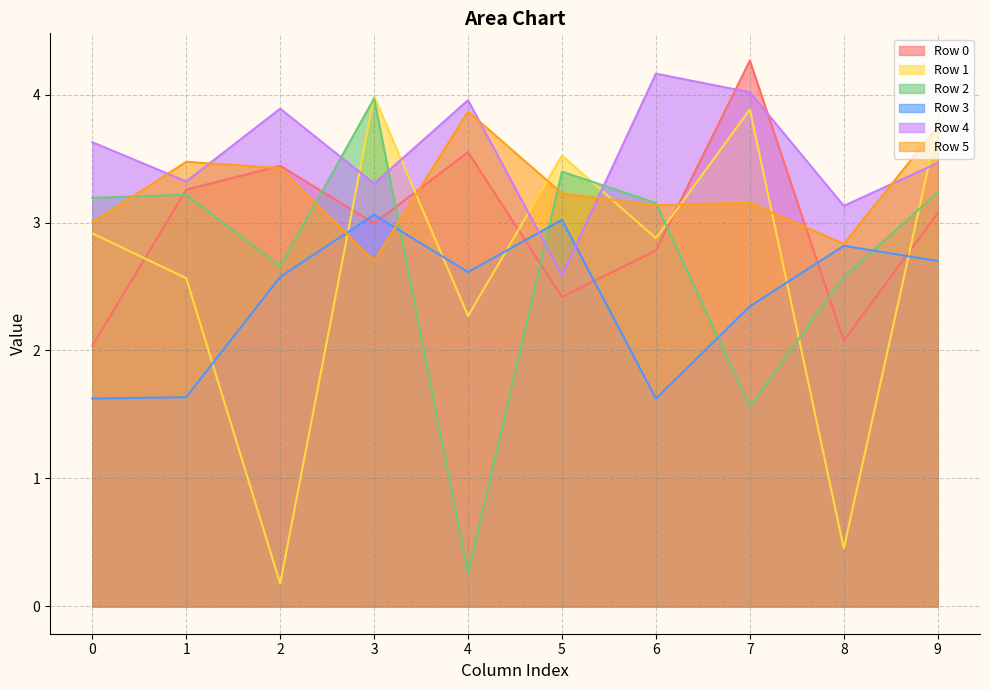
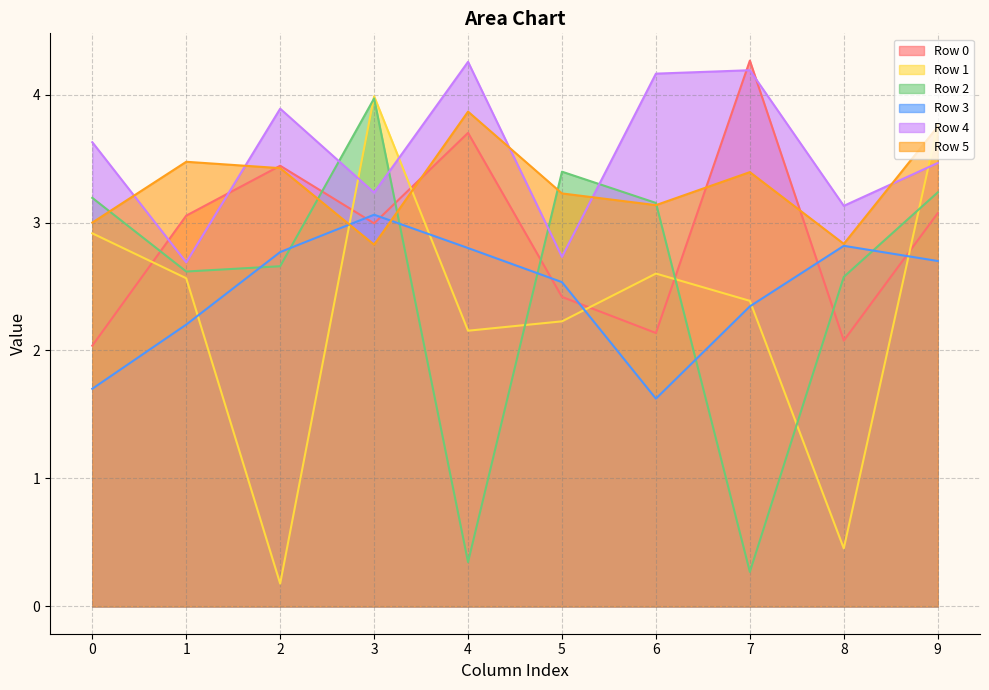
  {
    "Row 0": {
      "0": 2.04,
-     "1": 3.26,
+     "1": 3.05,
      "3": 2.99,
-     "4": 3.55,
+     "4": 3.70,
      "5": 2.42,
-     "6": 2.78,
+     "6": 2.14,
      "7": 4.26,
      "8": 2.08,
      "9": 3.07
    },
    "Row 1": {
      "0": 2.92,
      "1": 2.56,
      "2": 0.18,
-     "4": 2.27,
-     "5": 3.52,
-     "6": 2.88,
-     "7": 3.88,
+     "4": 2.15,
+     "5": 2.23,
+     "6": 2.60,
+     "7": 2.39,
      "8": 0.45
    },
    "Row 2": {
      "0": 3.19,
-     "1": 3.22,
+     "1": 2.62,
      "2": 2.66,
-     "4": 0.26,
+     "4": 0.35,
      "5": 3.40,
-     "7": 1.56,
+     "7": 0.27,
      "8": 2.58,
      "9": 3.24
    },
    "Row 3": {
-     "0": 1.62,
-     "1": 1.64,
-     "2": 2.57,
+     "0": 1.70,
+     "1": 2.20,
+     "2": 2.77,
      "3": 3.06,
-     "4": 2.61,
-     "5": 3.02,
+     "4": 2.80,
+     "5": 2.53,
      "6": 1.62,
      "7": 2.34,
      "9": 2.70
    },
    "Row 4": {
      "0": 3.63,
-     "1": 3.32,
+     "1": 2.69,
      "2": 3.89,
-     "3": 3.30,
-     "4": 3.96,
-     "5": 2.59,
+     "3": 3.23,
+     "4": 4.26,
+     "5": 2.73,
      "6": 4.16,
-     "7": 4.02,
+     "7": 4.19,
      "8": 3.13,
      "9": 3.47
    },
    "Row 5": {
      "0": 3.00,
      "1": 3.47,
-     "3": 2.70,
+     "3": 2.83,
      "4": 3.87,
      "5": 3.23,
-     "7": 3.15
+     "7": 3.39
    }
  }
